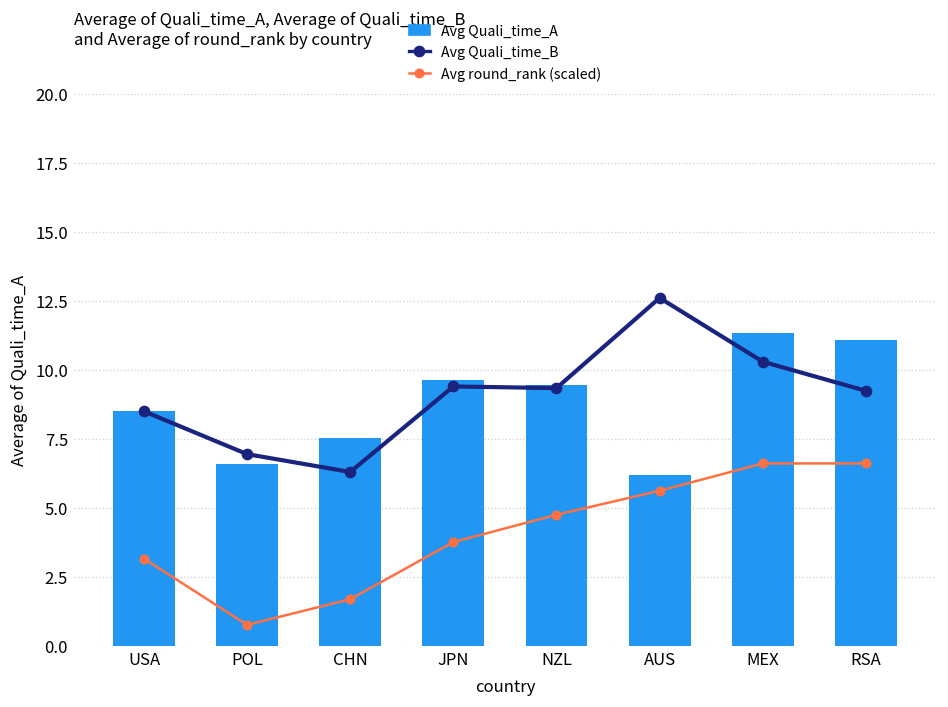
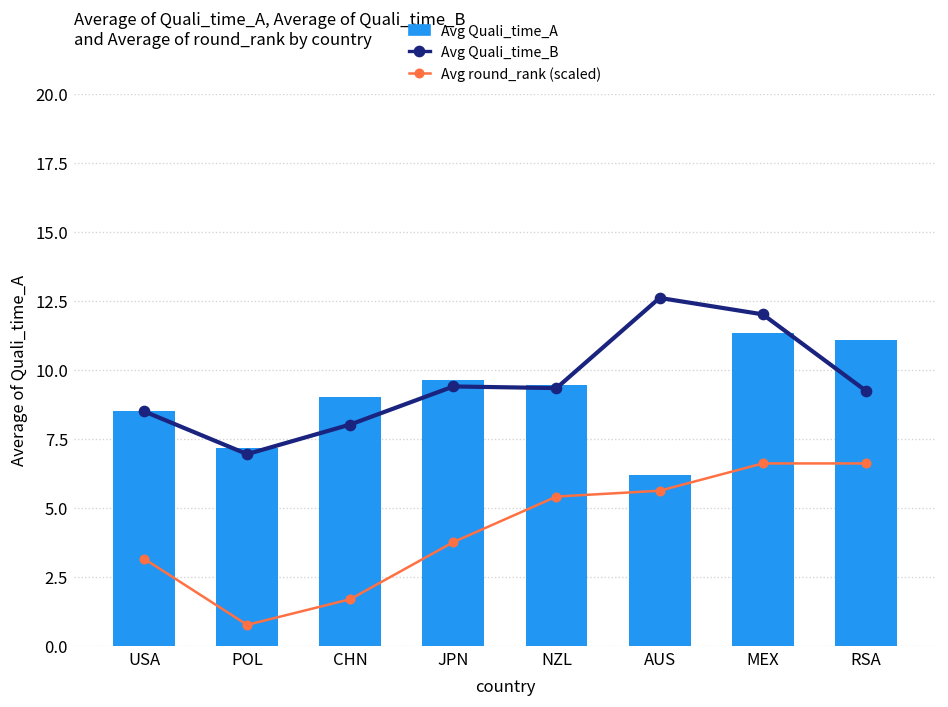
  {
    "Avg Quali_time_B": {
      "USA": 8.5,
      "POL": 6.9,
-     "CHN": 6.3,
+     "CHN": 8.0,
      "JPN": 9.4,
      "NZL": 9.3,
      "AUS": 12.6,
-     "MEX": 10.3,
+     "MEX": 12.0,
      "RSA": 9.2
    },
    "Avg Quali_time_A": {
      "USA": 8.5,
-     "POL": 6.6,
-     "CHN": 7.5,
+     "POL": 7.2,
+     "CHN": 9.0,
      "JPN": 9.6,
      "NZL": 9.4,
      "AUS": 6.2,
      "MEX": 11.3,
      "RSA": 11.1
    },
    "Avg round_rank (scaled)": {
      "USA": 3.2,
      "POL": 0.8,
      "CHN": 1.7,
      "JPN": 3.8,
-     "NZL": 4.7,
+     "NZL": 5.4,
      "AUS": 5.6,
      "MEX": 6.6,
      "RSA": 6.6
    }
  }
